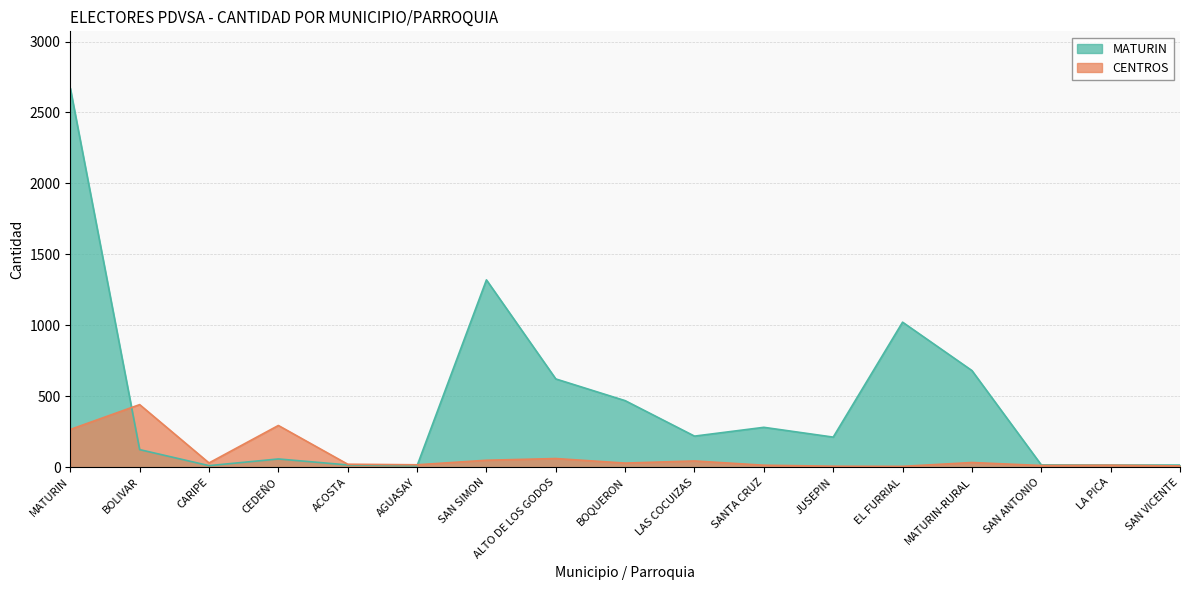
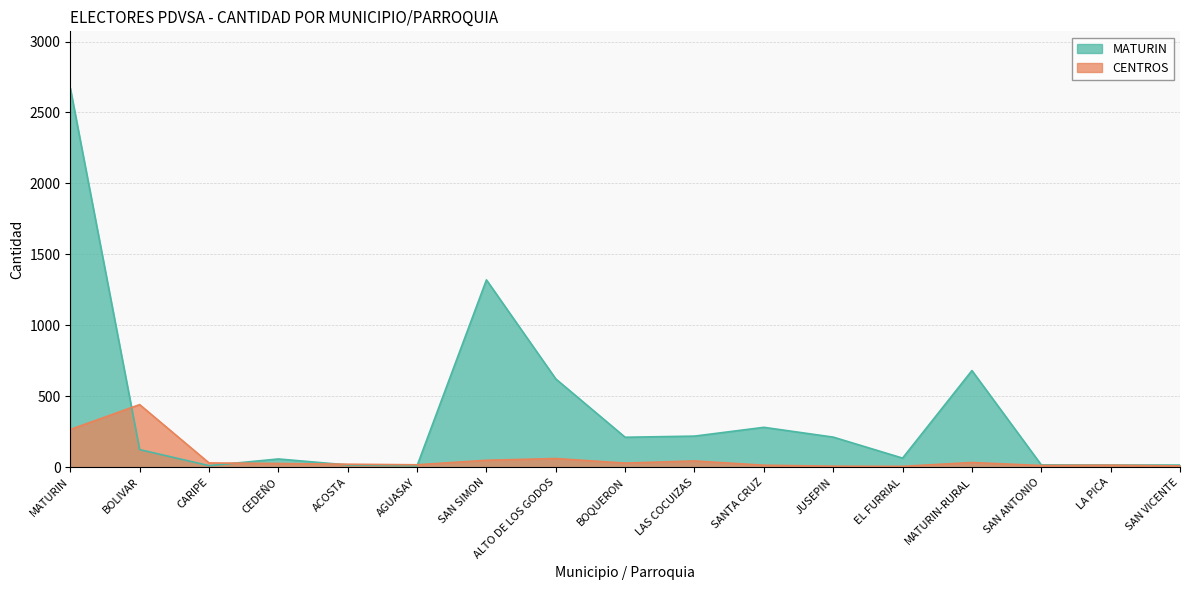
  {
    "MATURIN": {
      "MATURIN": 2670,
      "BOLIVAR": 120,
      "CARIPE": 10,
      "CEDEÑO": 60,
      "SAN SIMON": 1320,
      "ALTO DE LOS GODOS": 620,
-     "BOQUERON": 470,
+     "BOQUERON": 210,
      "LAS COCUIZAS": 220,
      "SANTA CRUZ": 280,
      "JUSEPIN": 210,
-     "EL FURRIAL": 1020,
+     "EL FURRIAL": 60,
      "MATURIN-RURAL": 680
    },
    "CENTROS": {
      "MATURIN": 270,
      "BOLIVAR": 440,
      "CARIPE": 30,
-     "CEDEÑO": 290,
+     "CEDEÑO": 30,
      "SAN SIMON": 50,
      "ALTO DE LOS GODOS": 60,
      "BOQUERON": 30,
      "LAS COCUIZAS": 40,
      "SANTA CRUZ": 10,
      "JUSEPIN": 10,
      "EL FURRIAL": 10,
      "MATURIN-RURAL": 30
    }
  }
